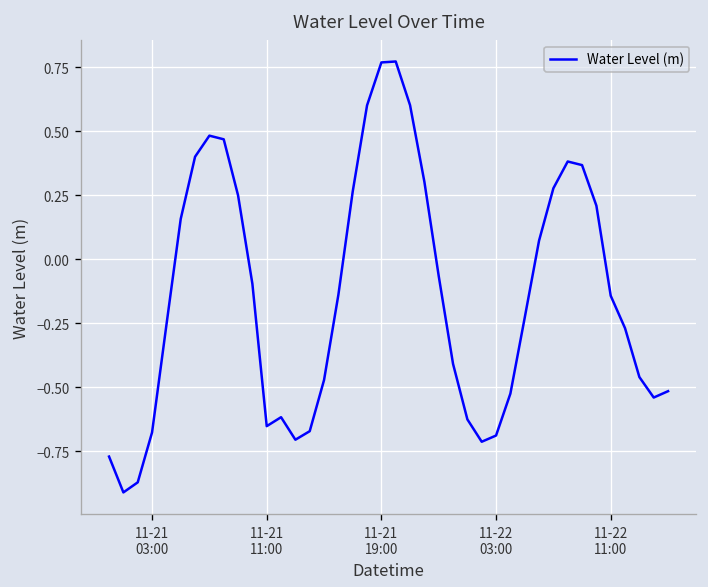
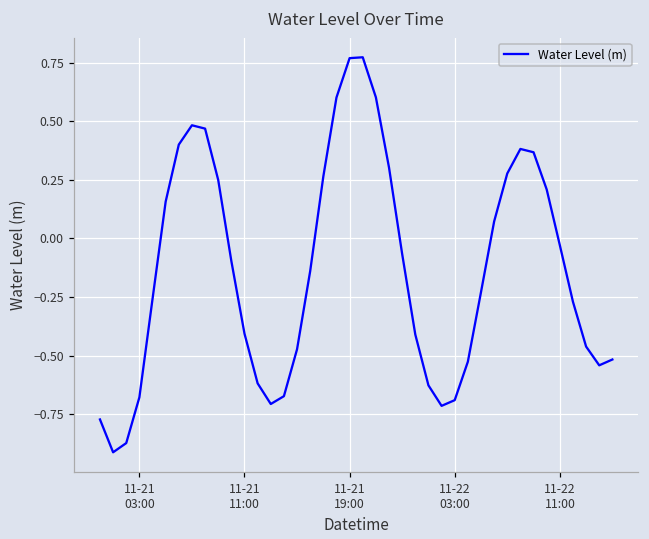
  {
    "11-21 03:00": -0.68,
-   "11-21 11:00": -0.65,
+   "11-21 11:00": -0.41,
    "11-21 19:00": 0.77,
    "11-22 03:00": -0.69,
-   "11-22 11:00": -0.14
+   "11-22 11:00": -0.03
  }
